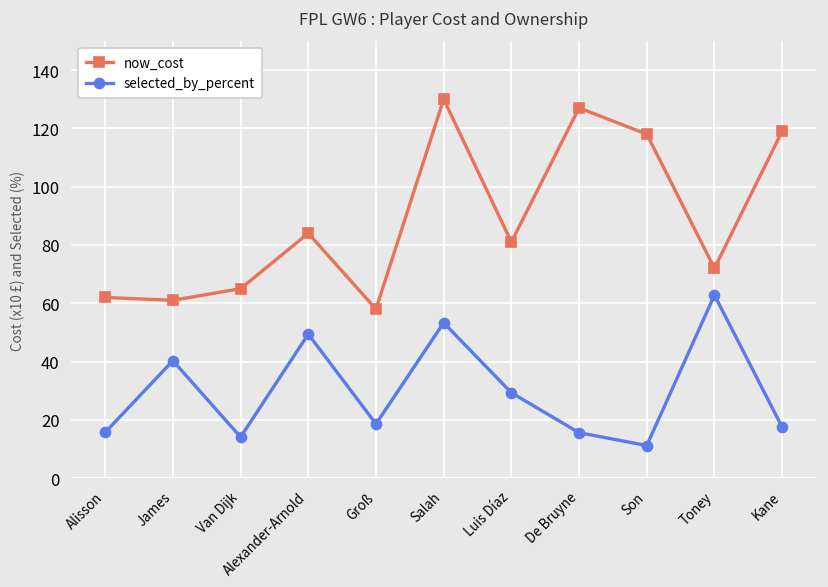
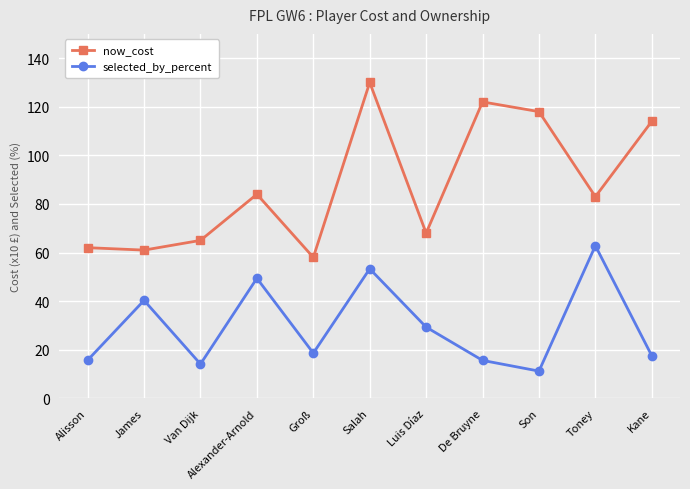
  {
    "now_cost": {
      "Alisson": 62,
      "James": 61,
      "Van Dijk": 65,
      "Alexander-Arnold": 84,
      "Groß": 58,
      "Salah": 130,
-     "Luis Díaz": 81,
-     "De Bruyne": 127,
+     "Luis Díaz": 68,
+     "De Bruyne": 122,
      "Son": 118,
-     "Toney": 72,
-     "Kane": 119
+     "Toney": 83,
+     "Kane": 114
    },
    "selected_by_percent": {
      "Alisson": 16,
      "James": 40,
      "Van Dijk": 14,
      "Alexander-Arnold": 49,
      "Groß": 19,
      "Salah": 53,
      "Luis Díaz": 29,
      "De Bruyne": 16,
      "Son": 11,
      "Toney": 63,
      "Kane": 18
    }
  }
